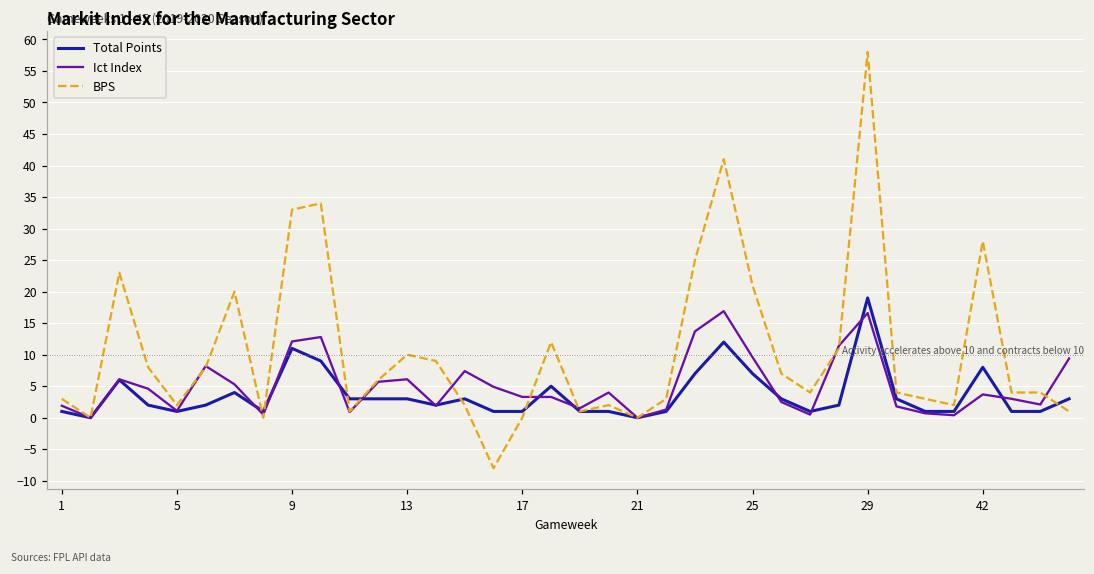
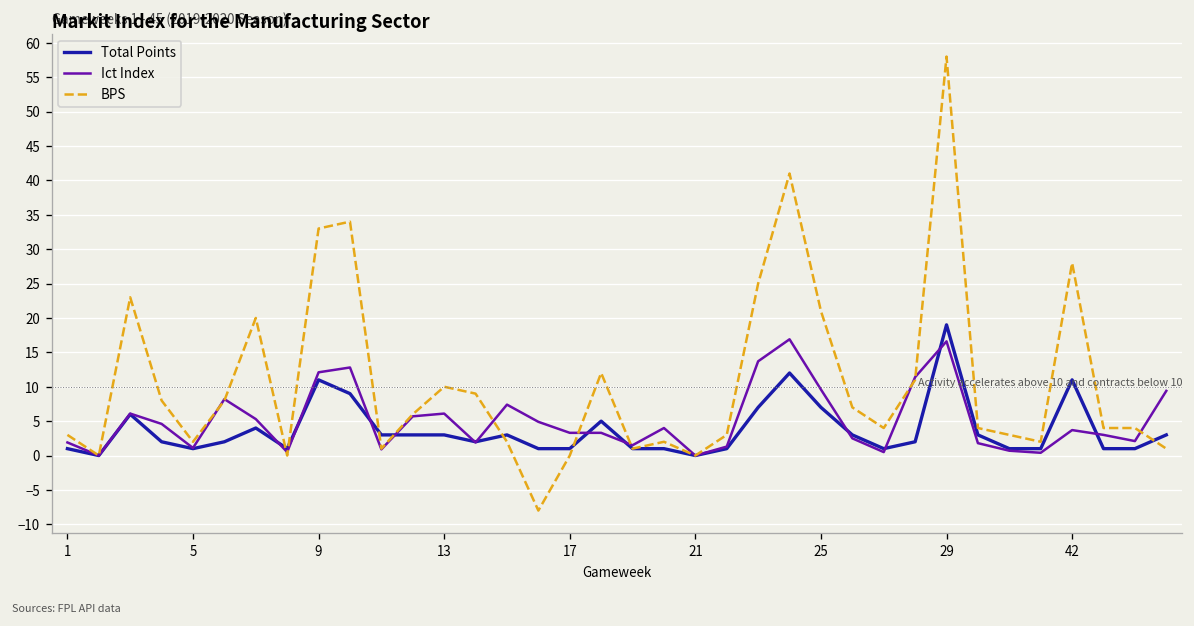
  {
    "Total Points": {
-     "42": 8
+     "42": 11
    },
    "Ict Index": {
      "42": 4
    },
    "BPS": {
      "42": 28
    }
  }
